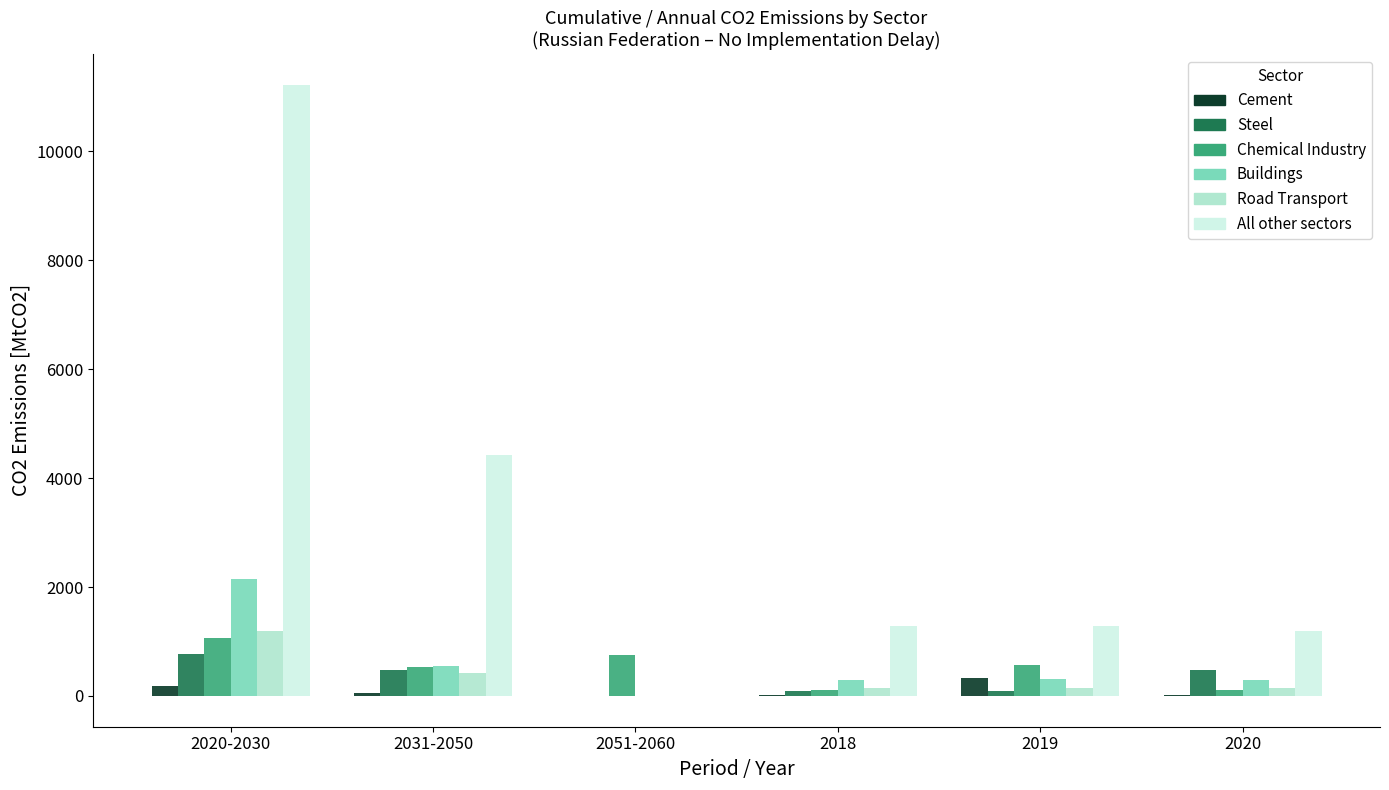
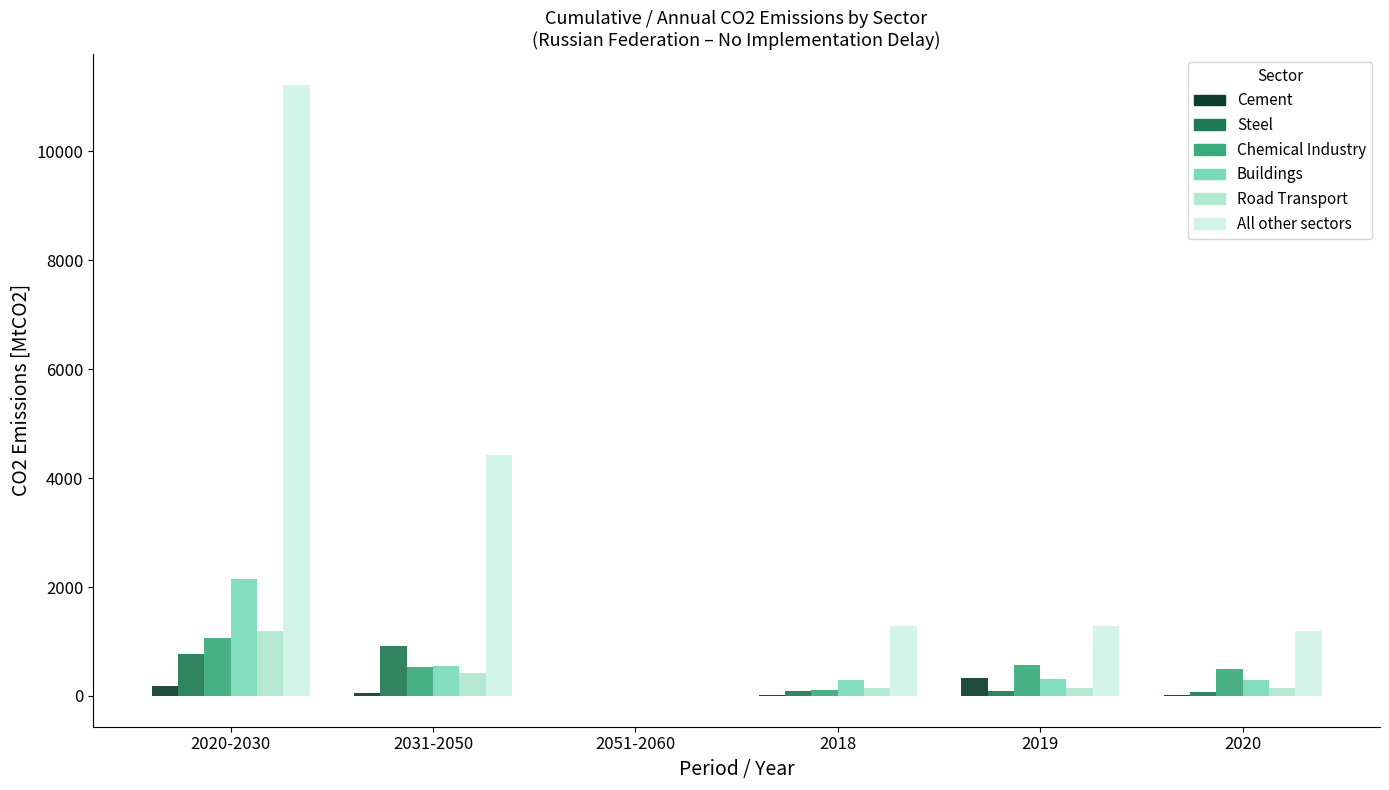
  {
    "Cement": {
      "2020-2030": 200,
      "2031-2050": 100,
      "2019": 300
    },
    "Steel": {
      "2020-2030": 800,
-     "2031-2050": 500,
+     "2031-2050": 900,
      "2018": 100,
      "2019": 100,
-     "2020": 500
+     "2020": 100
    },
    "Chemical Industry": {
      "2020-2030": 1100,
      "2031-2050": 500,
-     "2051-2060": 700,
+     "2051-2060": 0,
      "2018": 100,
      "2019": 600,
-     "2020": 100
+     "2020": 500
    }
  }
